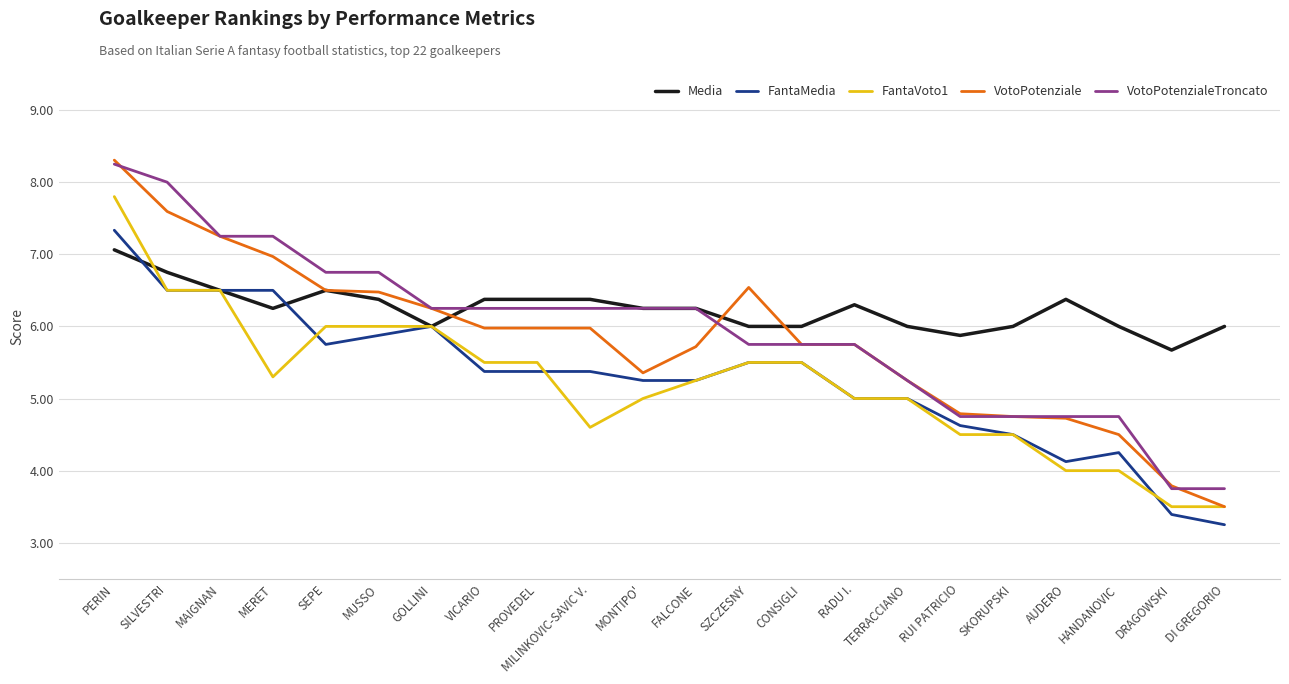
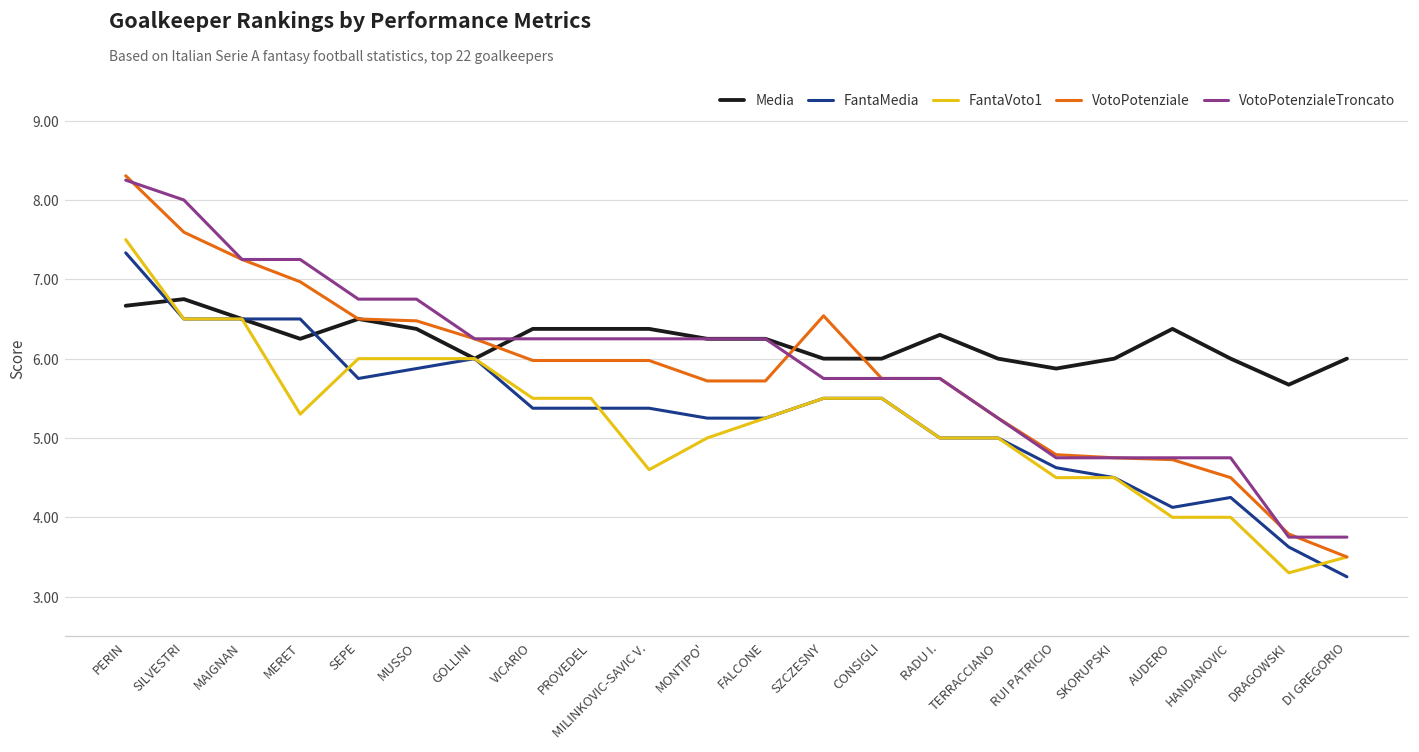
  {
    "Media": {
-     "PERIN": 7.1,
+     "PERIN": 6.7,
      "SILVESTRI": 6.8,
      "MERET": 6.3,
      "MUSSO": 6.4,
      "VICARIO": 6.4,
      "PROVEDEL": 6.4,
      "MILINKOVIC-SAVIC V.": 6.4,
      "SZCZESNY": 6.0,
      "CONSIGLI": 6.0,
      "RADU I.": 6.3,
      "TERRACCIANO": 6.0,
      "RUI PATRICIO": 5.9,
      "SKORUPSKI": 6.0,
      "AUDERO": 6.4,
      "HANDANOVIC": 6.0,
      "DRAGOWSKI": 5.7,
      "DI GREGORIO": 6.0
    },
    "FantaMedia": {
      "PERIN": 7.3,
      "MERET": 6.5,
      "SEPE": 5.8,
      "MUSSO": 5.9,
      "VICARIO": 5.4,
      "PROVEDEL": 5.4,
      "MILINKOVIC-SAVIC V.": 5.4,
      "MONTIPO'": 5.3,
      "RUI PATRICIO": 4.6,
      "AUDERO": 4.1,
      "HANDANOVIC": 4.3,
-     "DRAGOWSKI": 3.4,
+     "DRAGOWSKI": 3.6,
      "DI GREGORIO": 3.3
    },
    "FantaVoto1": {
-     "PERIN": 7.8,
+     "PERIN": 7.5,
      "MERET": 5.3,
      "SEPE": 6.0,
      "MUSSO": 6.0,
      "VICARIO": 5.5,
      "PROVEDEL": 5.5,
      "MILINKOVIC-SAVIC V.": 4.6,
      "MONTIPO'": 5.0,
      "RUI PATRICIO": 4.5,
      "AUDERO": 4.0,
      "HANDANOVIC": 4.0,
-     "DRAGOWSKI": 3.5
+     "DRAGOWSKI": 3.3
    },
    "VotoPotenziale": {
      "PERIN": 8.3,
      "SILVESTRI": 7.6,
      "MERET": 7.0,
      "MUSSO": 6.5,
      "VICARIO": 6.0,
      "PROVEDEL": 6.0,
      "MILINKOVIC-SAVIC V.": 6.0,
-     "MONTIPO'": 5.4,
+     "MONTIPO'": 5.7,
      "FALCONE": 5.7,
      "SZCZESNY": 6.5,
      "RUI PATRICIO": 4.8,
      "HANDANOVIC": 4.5,
      "DRAGOWSKI": 3.8
    },
    "VotoPotenzialeTroncato": {
      "PERIN": 8.3,
      "SILVESTRI": 8.0,
      "MERET": 7.3,
      "SEPE": 6.8,
      "MUSSO": 6.8,
      "VICARIO": 6.3,
      "PROVEDEL": 6.3,
      "MILINKOVIC-SAVIC V.": 6.3,
      "SZCZESNY": 5.8,
      "RUI PATRICIO": 4.8,
      "HANDANOVIC": 4.8,
      "DRAGOWSKI": 3.8,
      "DI GREGORIO": 3.8
    }
  }
